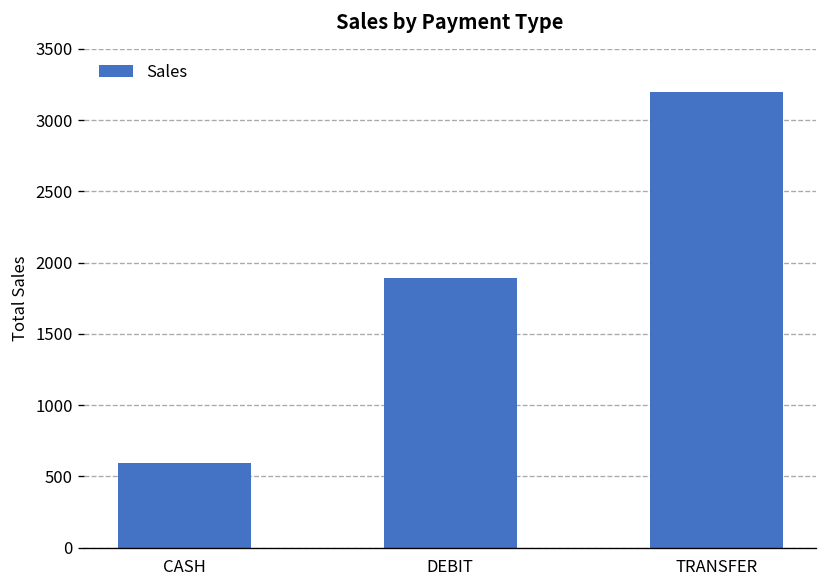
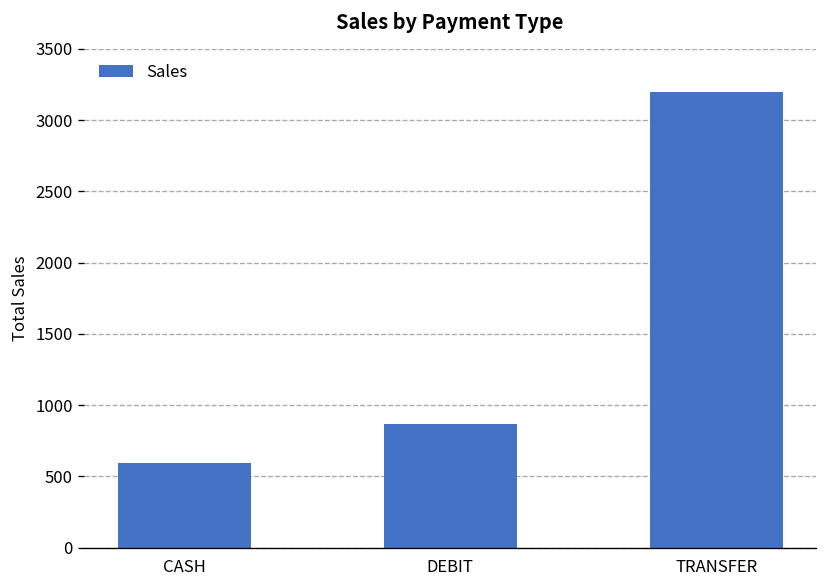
  {
    "CASH": 600,
-   "DEBIT": 1890,
+   "DEBIT": 870,
    "TRANSFER": 3200
  }
